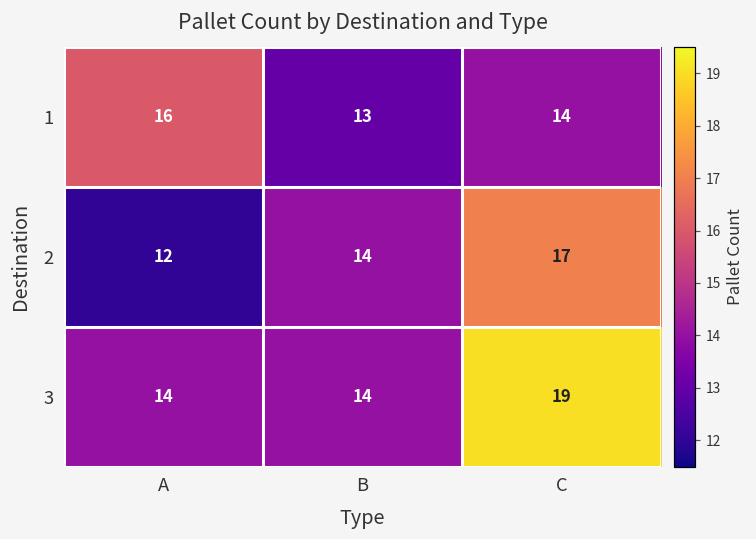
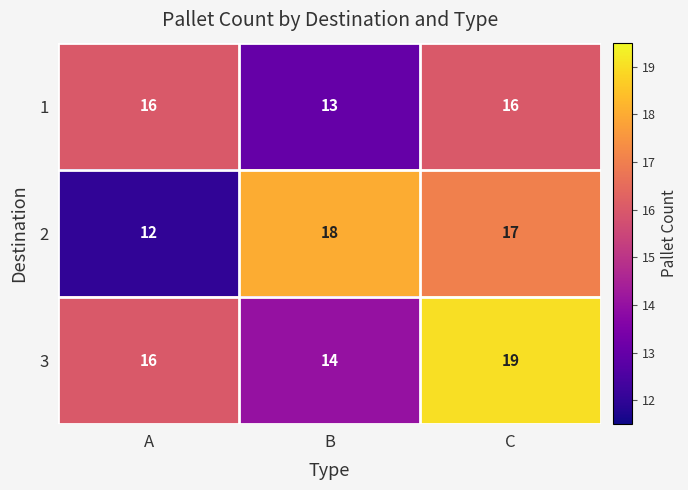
  {
    "1": {
      "A": 16,
      "B": 13,
-     "C": 14
+     "C": 16
    },
    "2": {
      "A": 12,
-     "B": 14,
+     "B": 18,
      "C": 17
    },
    "3": {
-     "A": 14,
+     "A": 16,
      "B": 14,
      "C": 19
    }
  }
